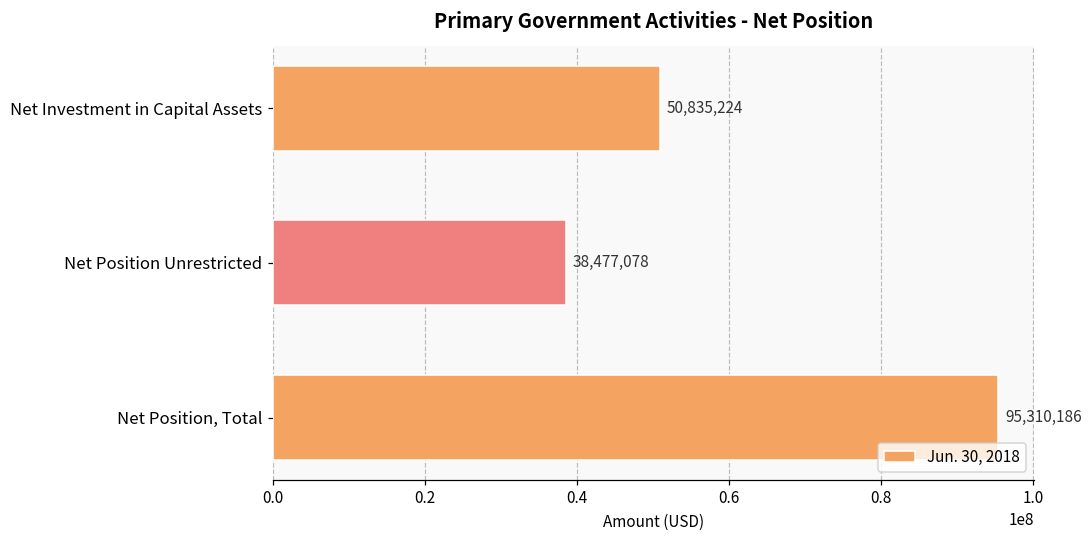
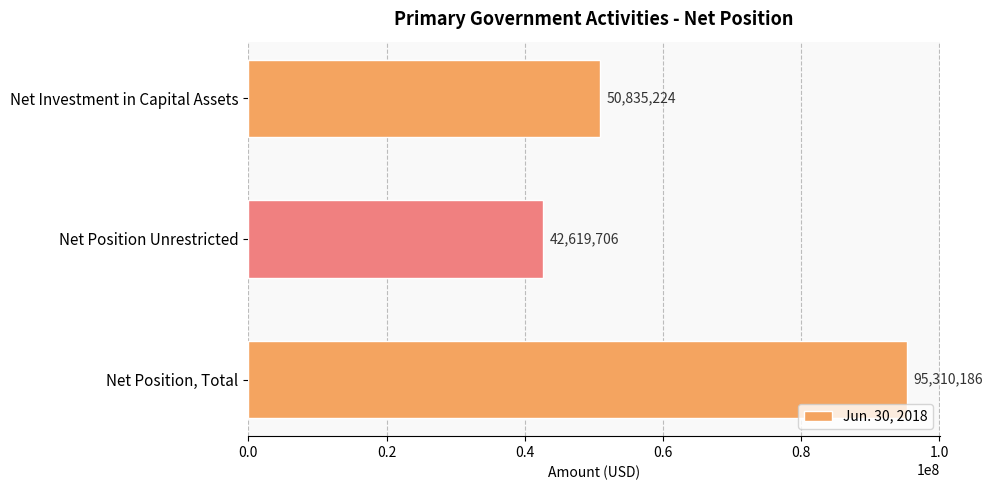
  {
    "Net Investment in Capital Assets": "50,835,224",
-   "Net Position Unrestricted": "38,477,078",
+   "Net Position Unrestricted": "42,619,706",
    "Net Position, Total": "95,310,186"
  }
